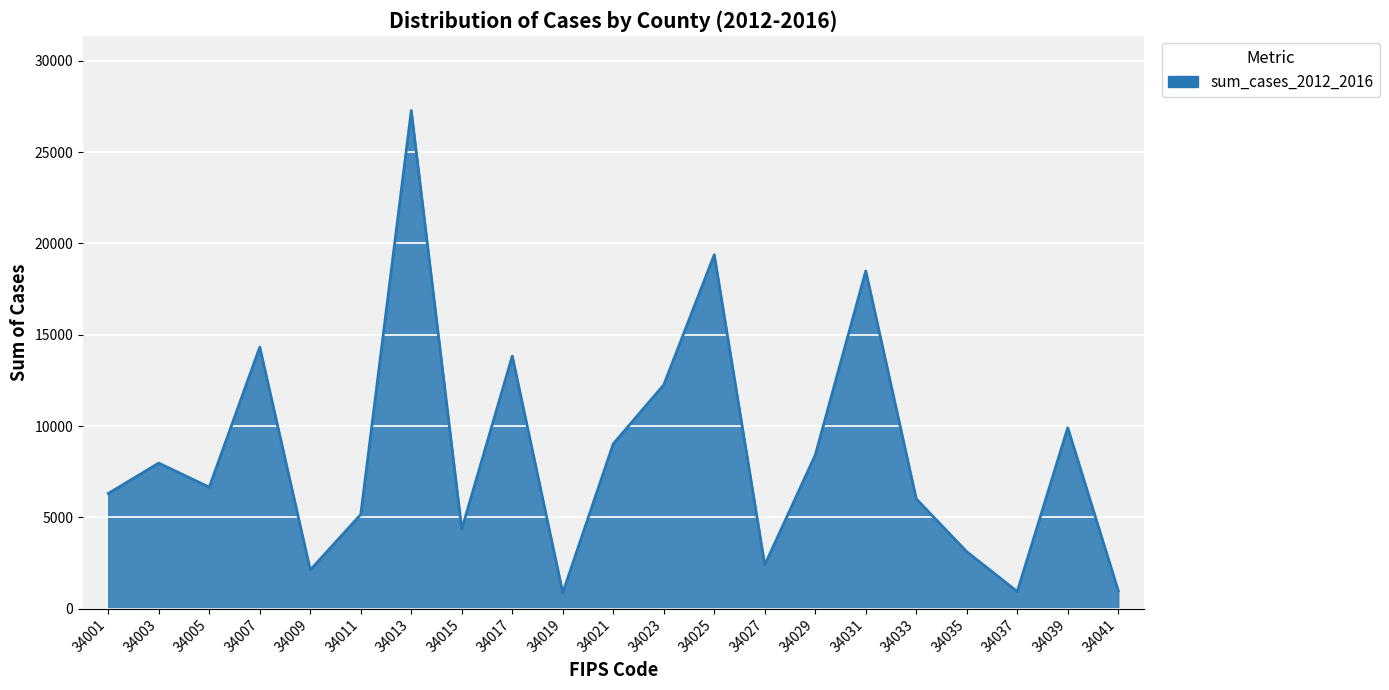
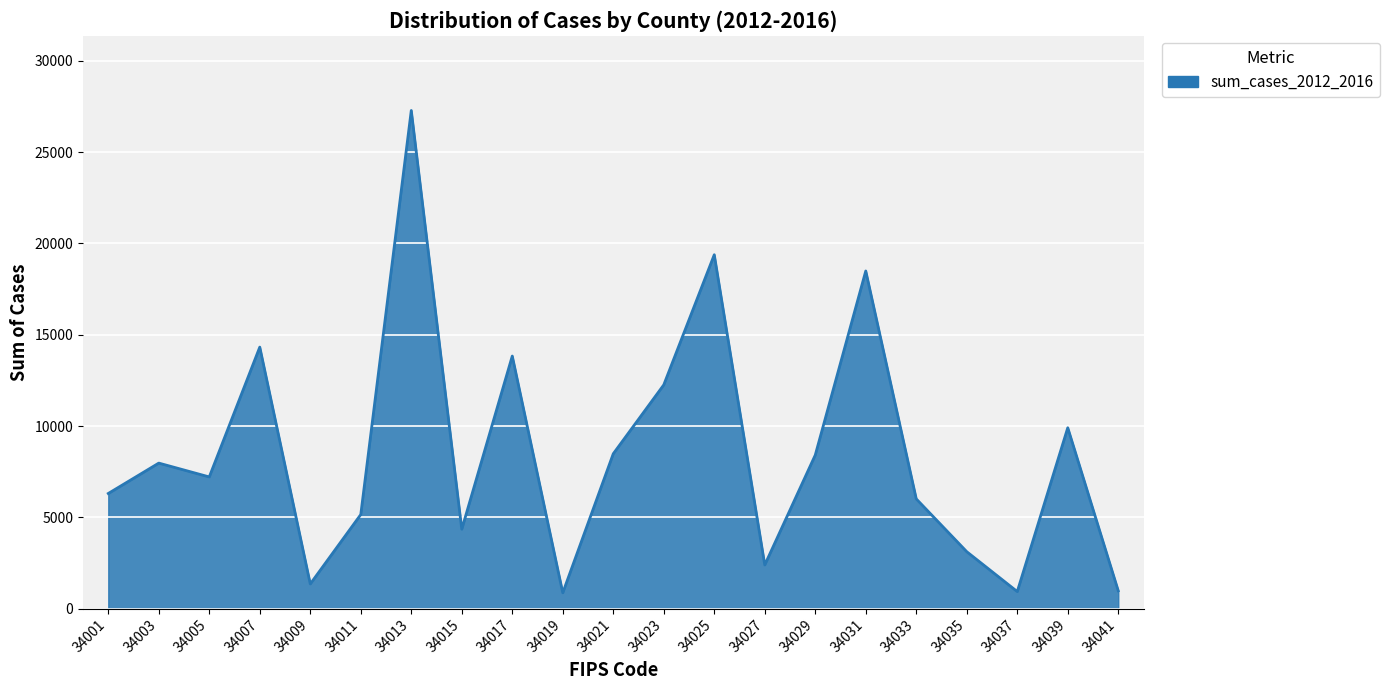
  {
    "34001": 6300,
    "34003": 8000,
-   "34005": 6600,
+   "34005": 7200,
    "34007": 14300,
-   "34009": 2100,
+   "34009": 1400,
    "34011": 5200,
    "34013": 27300,
    "34015": 4300,
    "34017": 13800,
    "34019": 900,
-   "34021": 9000,
+   "34021": 8500,
    "34023": 12300,
    "34025": 19400,
    "34027": 2400,
    "34029": 8400,
    "34031": 18500,
    "34033": 6000,
    "34035": 3100,
    "34037": 900,
    "34039": 9900,
    "34041": 1000
  }
